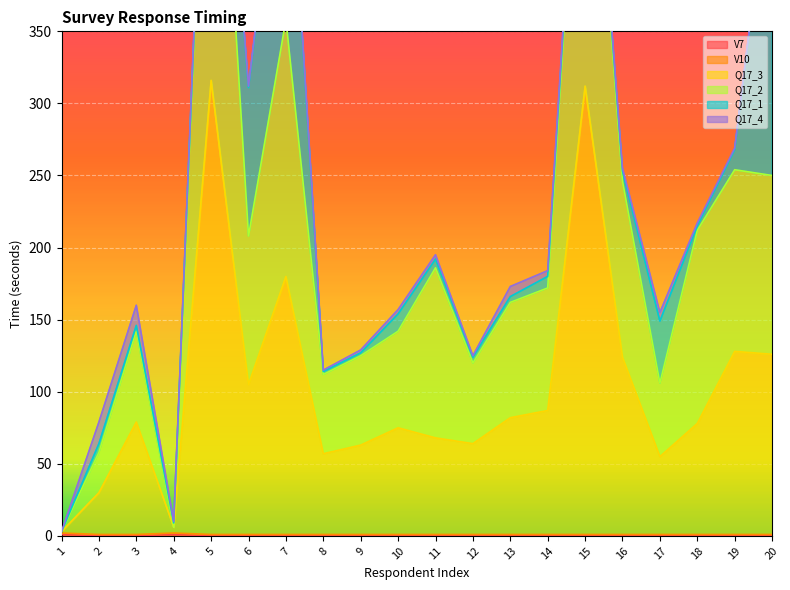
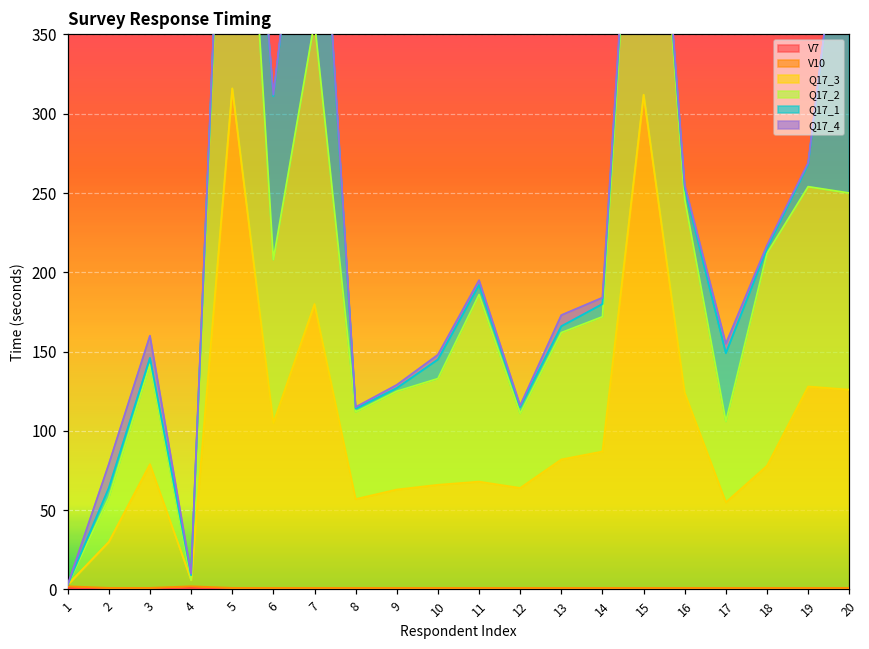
  {
    "Q17_3": {
      "2": 29,
      "3": 78,
      "5": 315,
      "6": 104,
      "7": 179,
      "8": 56,
      "9": 62,
-     "10": 74,
+     "10": 65,
      "11": 67,
      "12": 63,
      "13": 81,
      "14": 86,
      "15": 311,
      "16": 123,
      "17": 54,
      "18": 77,
      "19": 127,
      "20": 125
    },
    "Q17_2": {
      "2": 28,
      "3": 63,
      "6": 103,
      "8": 55,
      "9": 62,
      "10": 67,
      "11": 118,
-     "12": 56,
+     "12": 47,
      "13": 80,
      "14": 85,
      "16": 122,
      "17": 51,
      "18": 134,
      "19": 126,
      "20": 124
    },
    "Q17_1": {
      "2": 6,
      "3": 4,
      "9": 2,
      "10": 12,
      "11": 6,
      "13": 4,
      "14": 8,
      "16": 7,
      "17": 43,
      "18": 3
    },
    "Q17_4": {
      "2": 15,
      "3": 14,
      "9": 2,
      "10": 3,
      "11": 3,
      "13": 7,
      "14": 4,
      "16": 2,
      "17": 6,
      "18": 2
    }
  }
